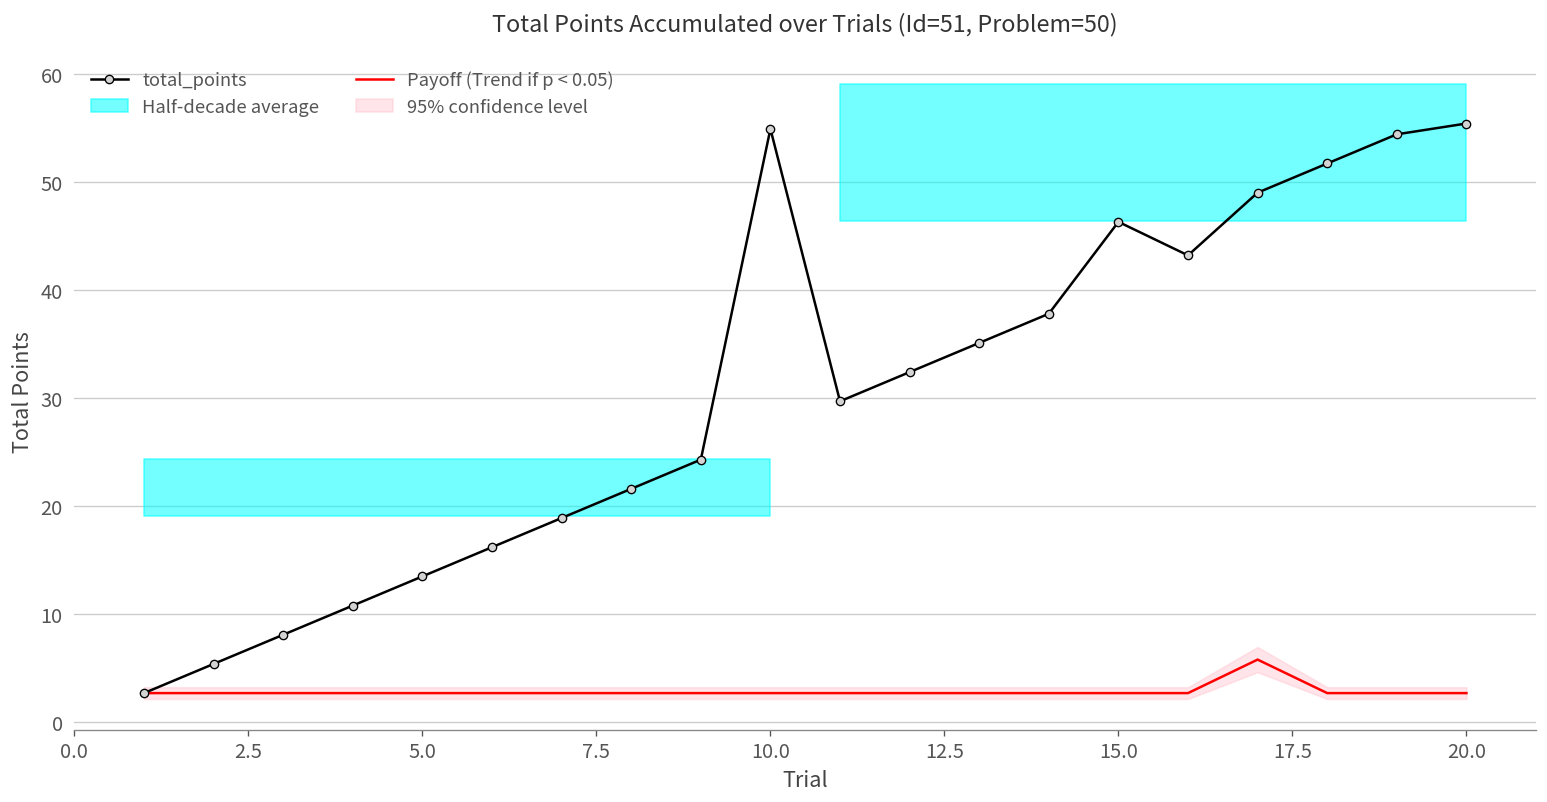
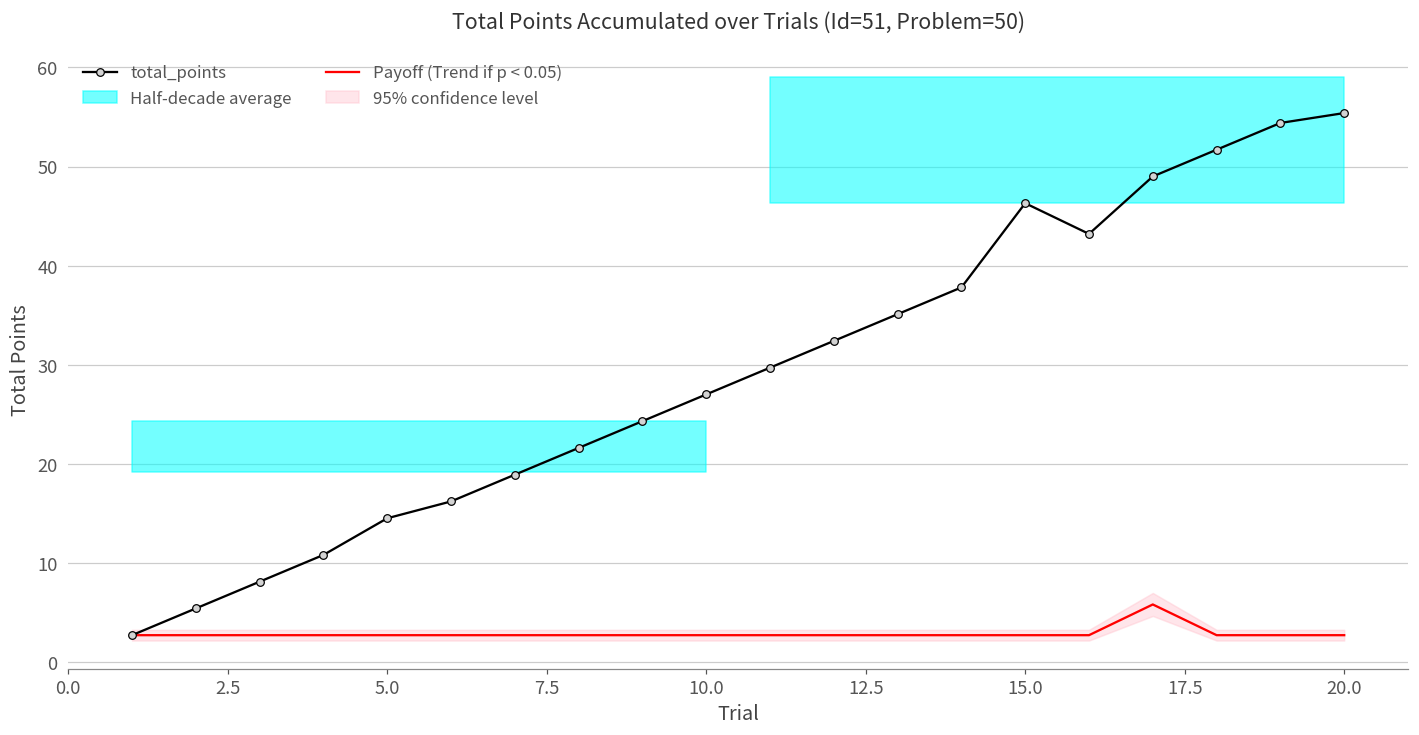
  {
    "total_points": {
-     "5.0": 14,
-     "10.0": 55,
+     "5.0": 15,
+     "10.0": 27,
      "15.0": 46,
      "20.0": 55
    },
    "Payoff (Trend if p < 0.05)": {
      "5.0": 3,
      "10.0": 3,
      "15.0": 3,
      "20.0": 3
    }
  }
